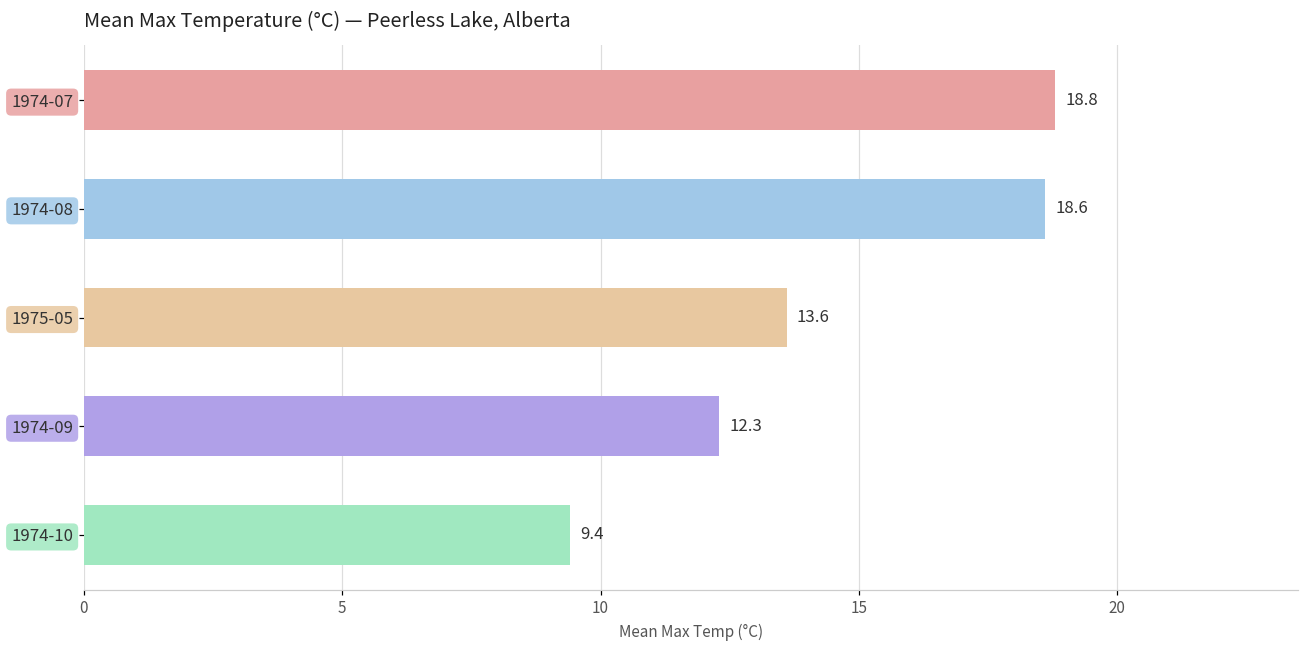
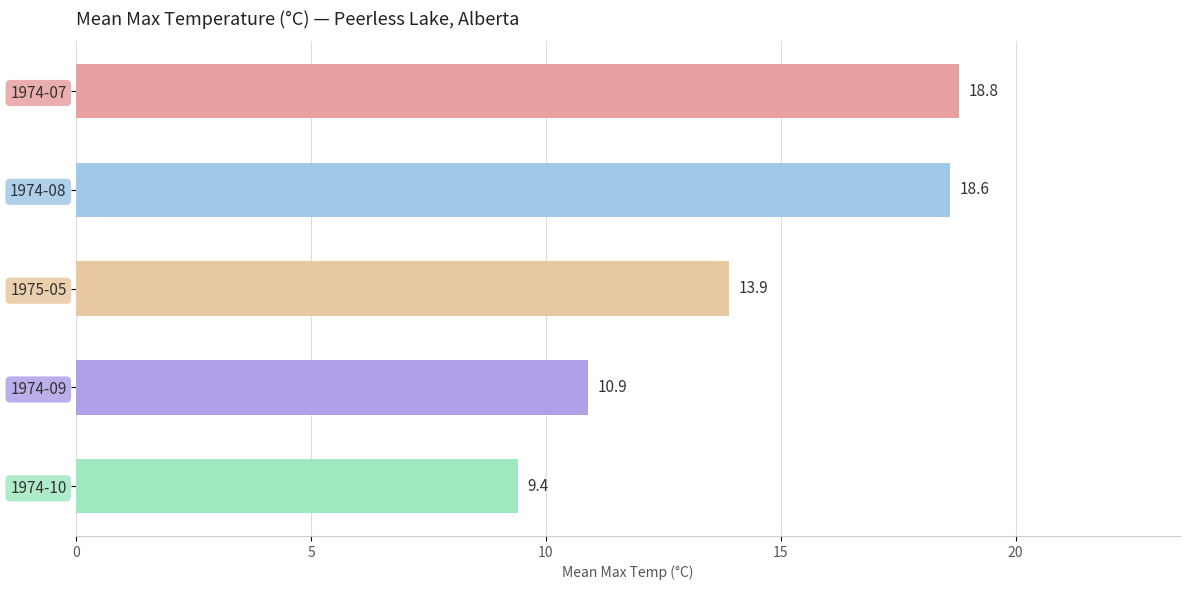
  {
    "1974-07": 18.8,
    "1974-08": 18.6,
-   "1975-05": 13.6,
-   "1974-09": 12.3,
+   "1975-05": 13.9,
+   "1974-09": 10.9,
    "1974-10": 9.4
  }
